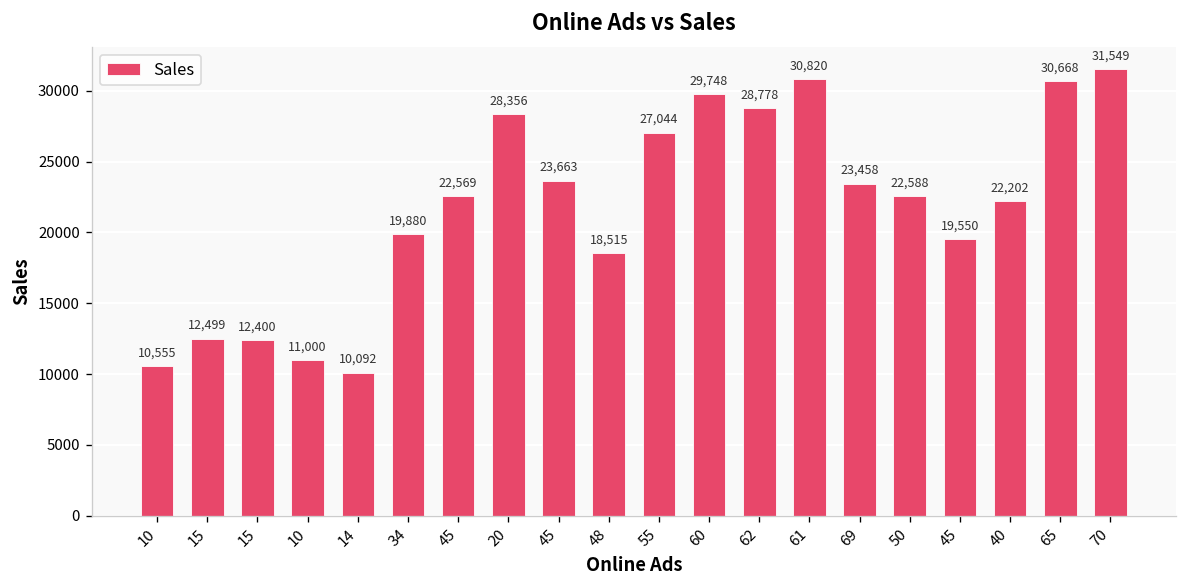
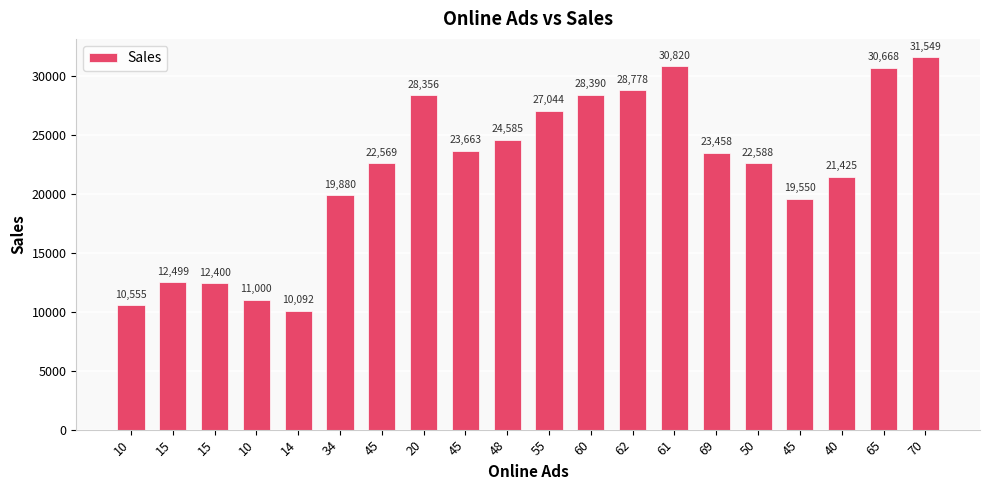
  {
    "14": "10,092",
    "34": "19,880",
    "20": "28,356",
-   "48": "18,515",
+   "48": "24,585",
    "55": "27,044",
-   "60": "29,748",
+   "60": "28,390",
    "62": "28,778",
    "61": "30,820",
    "69": "23,458",
    "50": "22,588",
-   "40": "22,202",
+   "40": "21,425",
    "65": "30,668",
    "70": "31,549"
  }
